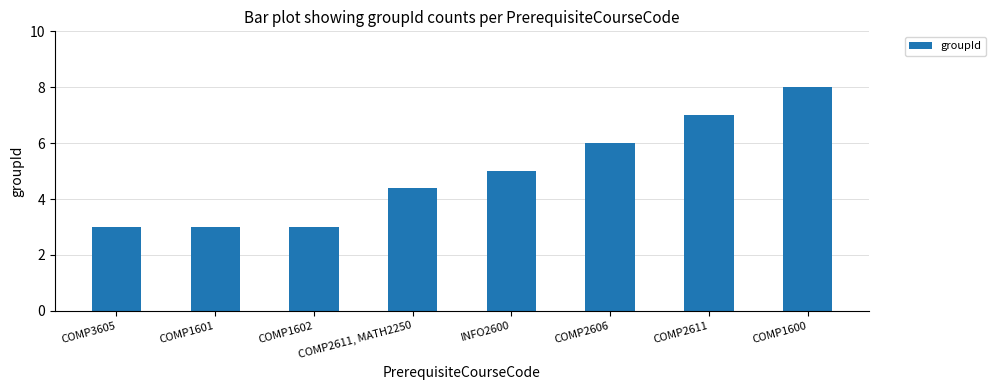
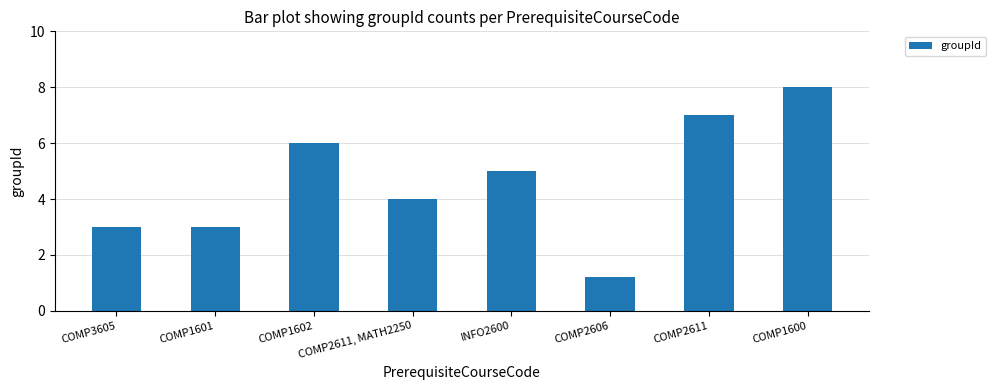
  {
    "COMP3605": 3.0,
    "COMP1601": 3.0,
-   "COMP1602": 3,
-   "COMP2611, MATH2250": 4.4,
+   "COMP1602": 6,
+   "COMP2611, MATH2250": 4.0,
    "INFO2600": 5.0,
-   "COMP2606": 6.0,
+   "COMP2606": 1.2,
    "COMP2611": 7.0,
    "COMP1600": 8.0
  }
